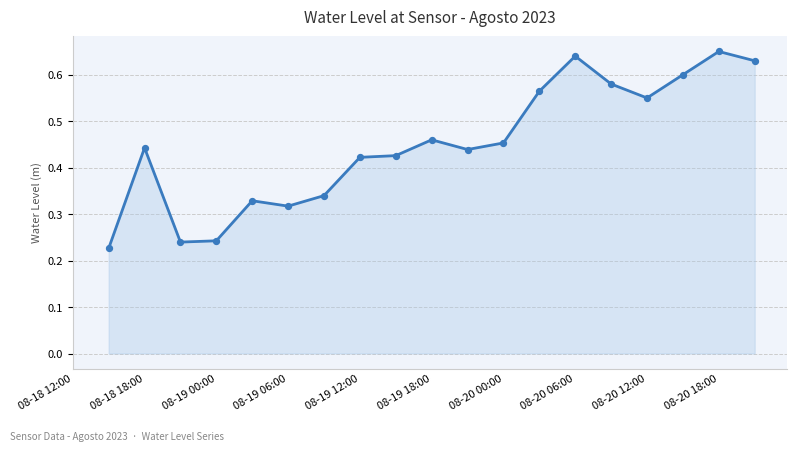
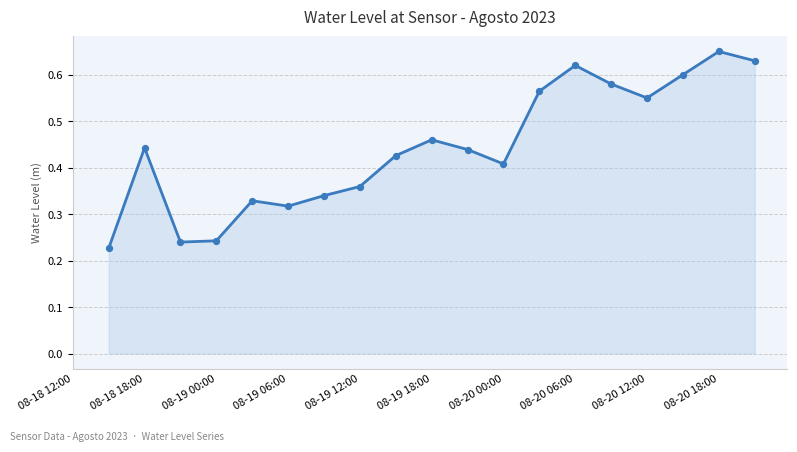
  {
    "08-18 18:00": 0.44,
    "08-19 00:00": 0.24,
    "08-19 06:00": 0.32,
-   "08-19 12:00": 0.42,
+   "08-19 12:00": 0.36,
    "08-19 18:00": 0.46,
-   "08-20 00:00": 0.45,
-   "08-20 06:00": 0.64,
+   "08-20 00:00": 0.41,
+   "08-20 06:00": 0.62,
    "08-20 12:00": 0.55,
    "08-20 18:00": 0.65
  }
